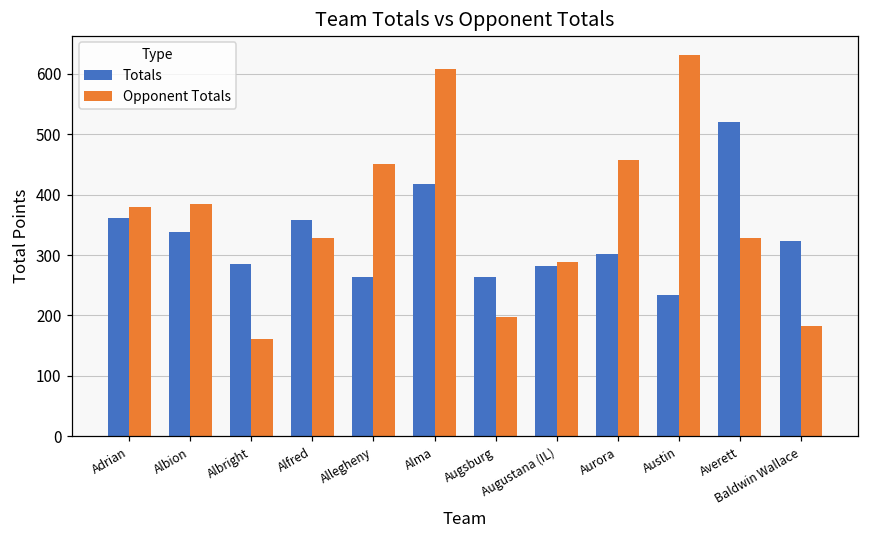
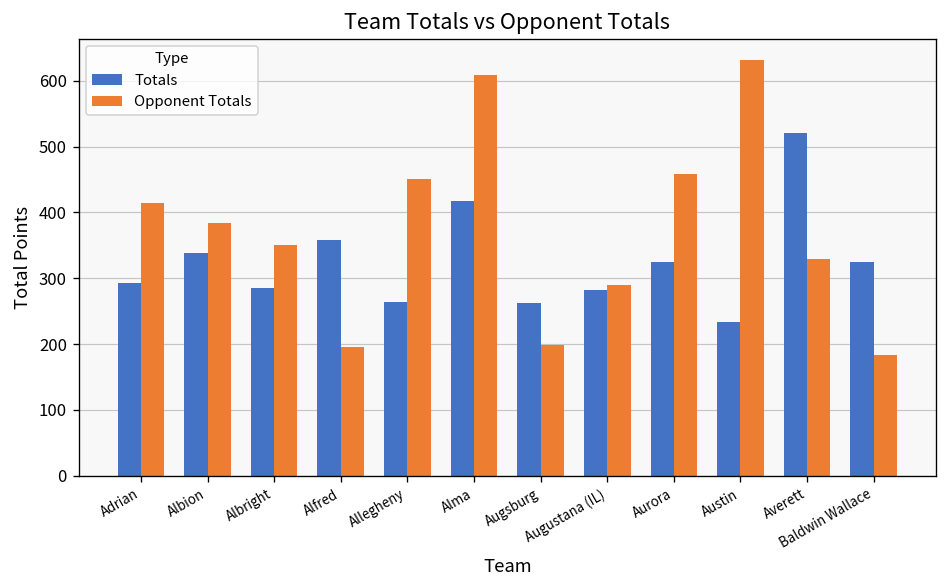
  {
    "Totals": {
-     "Adrian": 360,
+     "Adrian": 290,
      "Albion": 340,
      "Albright": 290,
      "Alfred": 360,
      "Allegheny": 260,
      "Alma": 420,
      "Augsburg": 260,
      "Augustana (IL)": 280,
-     "Aurora": 300,
+     "Aurora": 330,
      "Austin": 230,
      "Averett": 520,
      "Baldwin Wallace": 320
    },
    "Opponent Totals": {
-     "Adrian": 380,
+     "Adrian": 410,
      "Albion": 380,
-     "Albright": 160,
-     "Alfred": 330,
+     "Albright": 350,
+     "Alfred": 200,
      "Allegheny": 450,
      "Alma": 610,
      "Augsburg": 200,
      "Augustana (IL)": 290,
      "Aurora": 460,
      "Austin": 630,
      "Averett": 330,
      "Baldwin Wallace": 180
    }
  }
